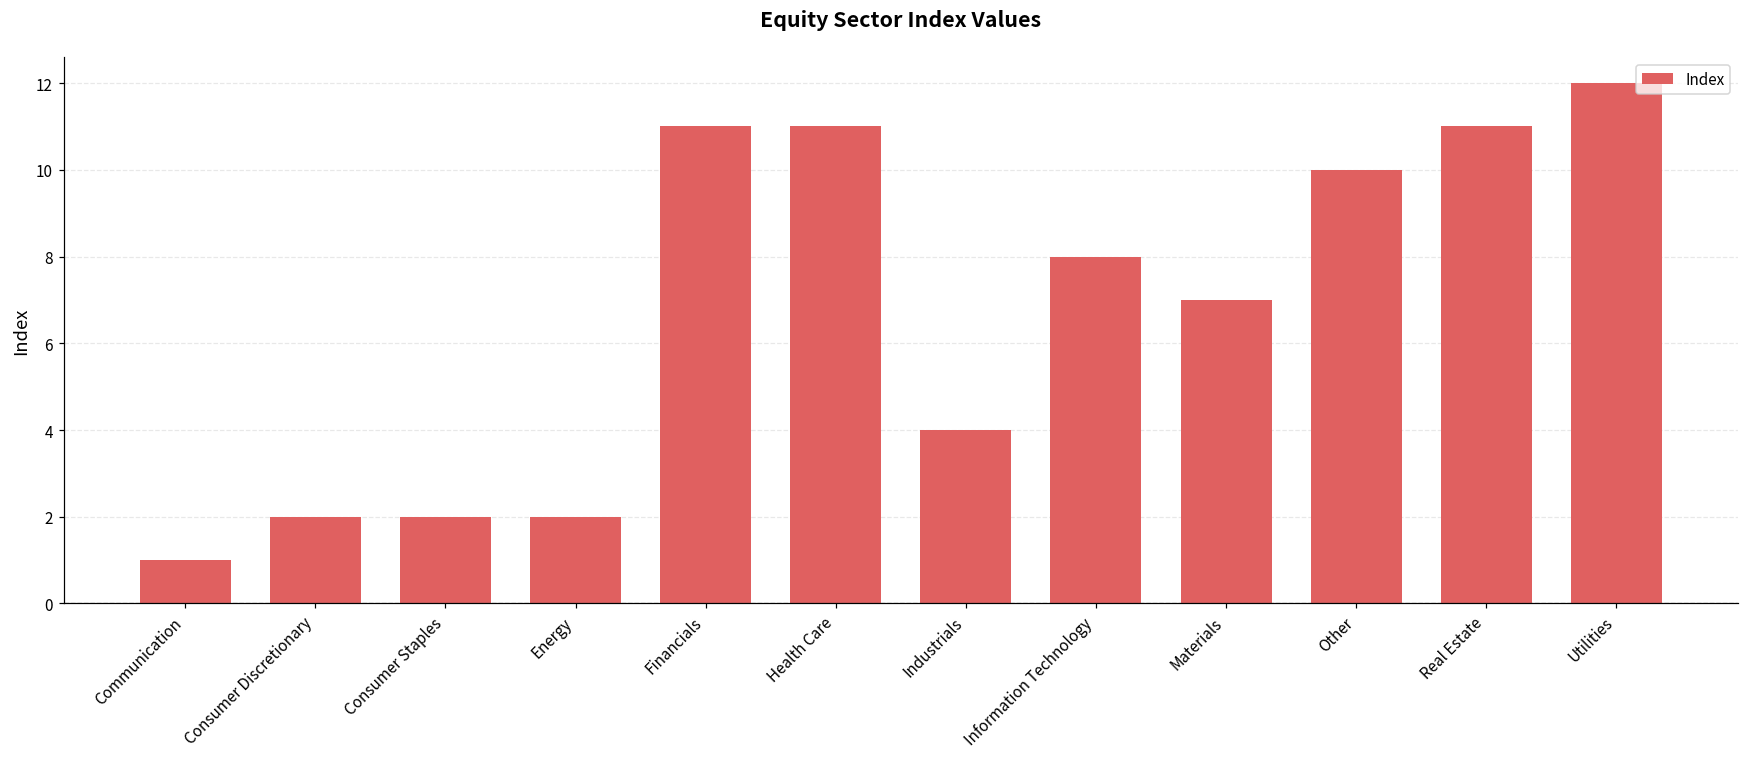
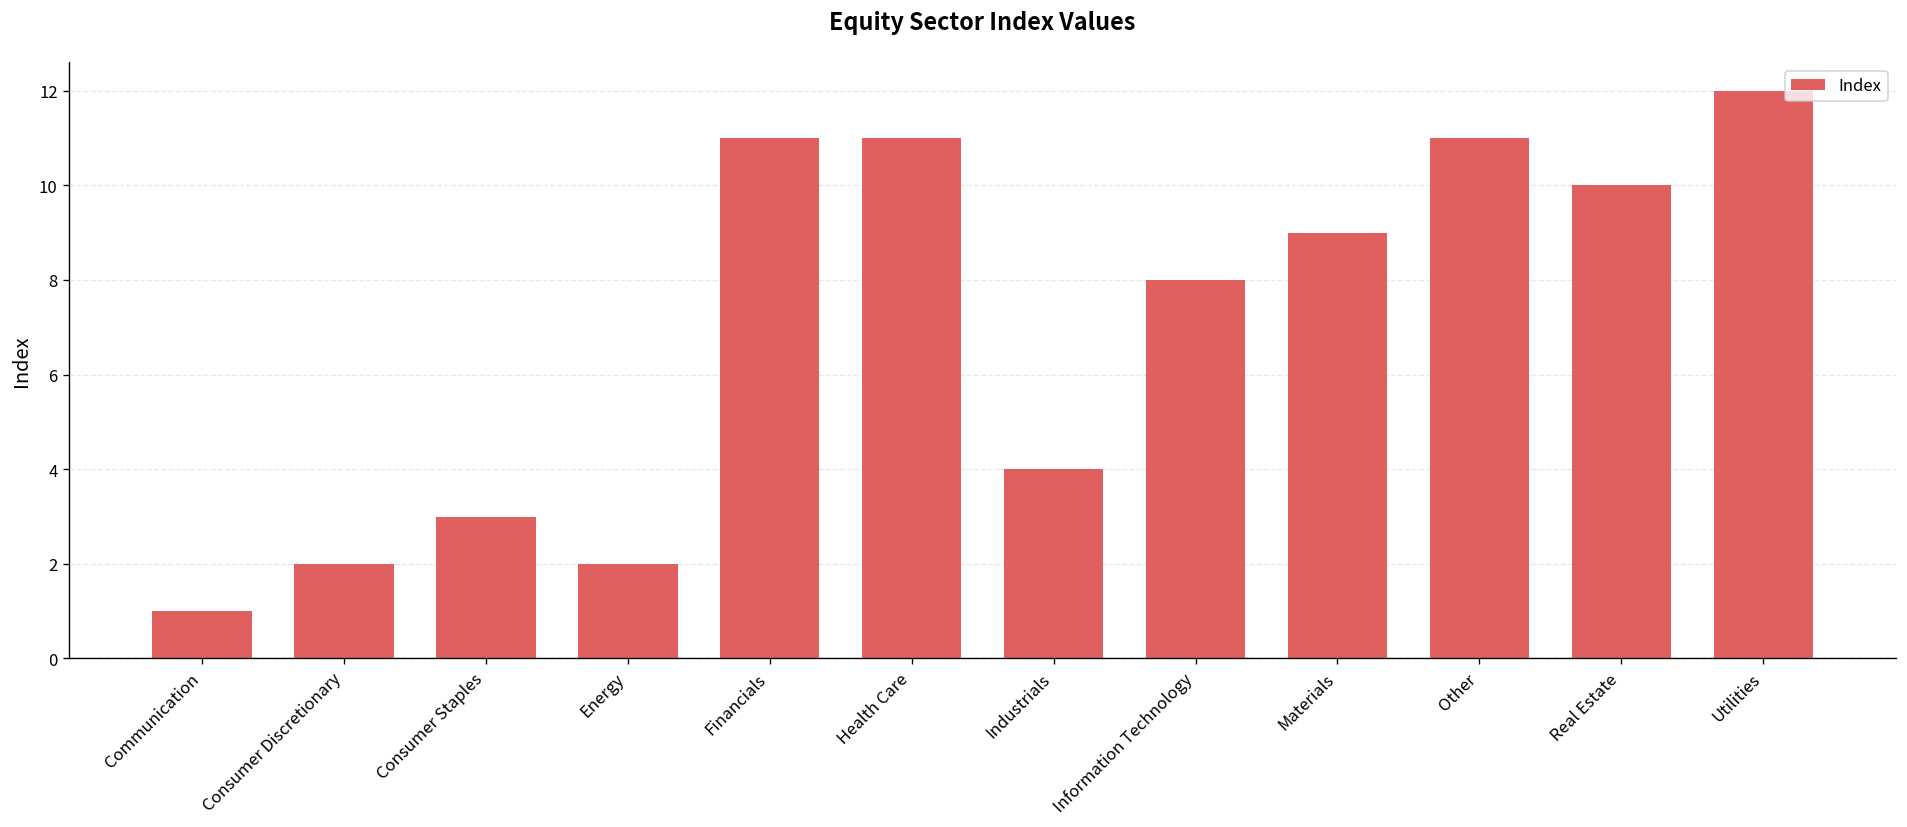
  {
    "Communication": 1,
    "Consumer Discretionary": 2,
-   "Consumer Staples": 2,
+   "Consumer Staples": 3,
    "Energy": 2,
    "Financials": 11,
    "Health Care": 11,
    "Industrials": 4,
    "Information Technology": 8,
-   "Materials": 7,
-   "Other": 10,
-   "Real Estate": 11,
+   "Materials": 9,
+   "Other": 11,
+   "Real Estate": 10,
    "Utilities": 12
  }
